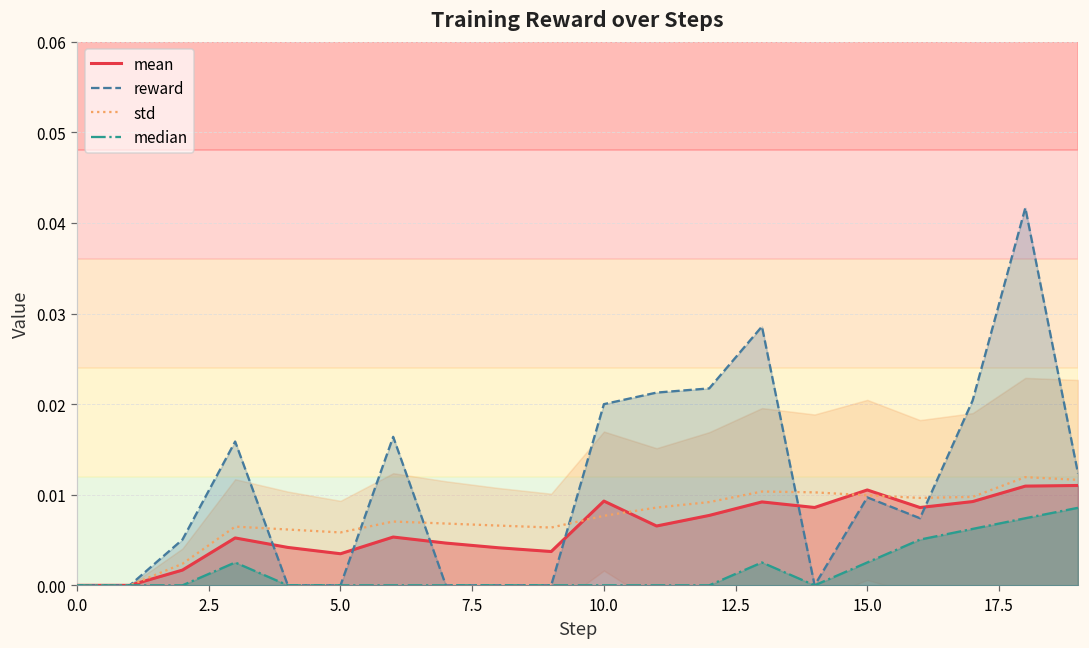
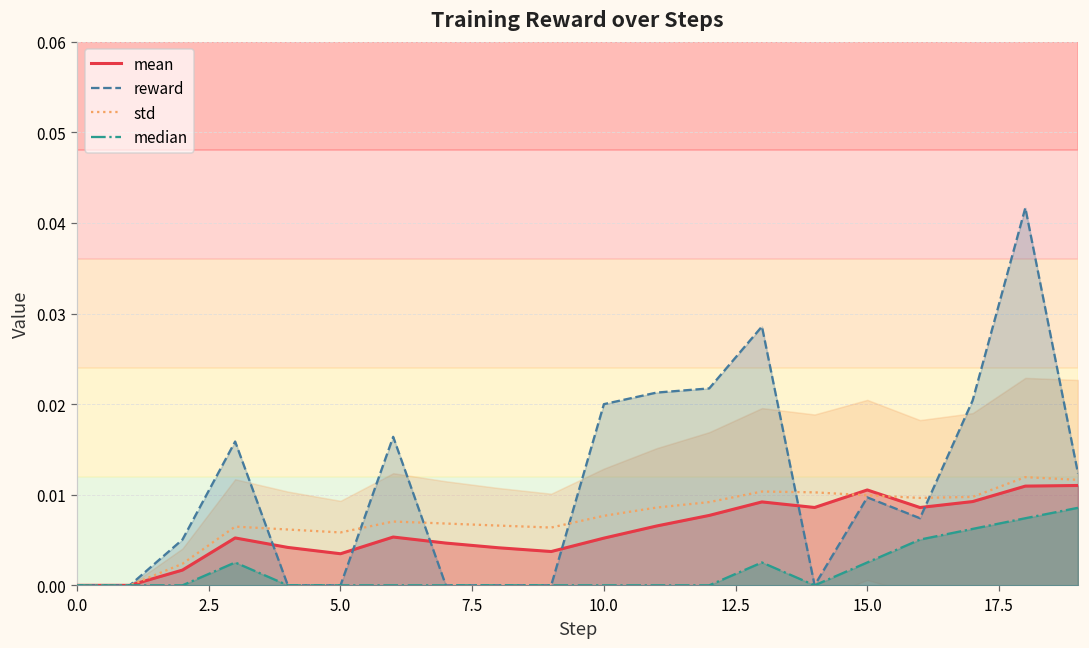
  {
    "mean": {
      "5.0": 0.003,
-     "10.0": 0.009,
+     "10.0": 0.005,
      "15.0": 0.011
    }
  }
